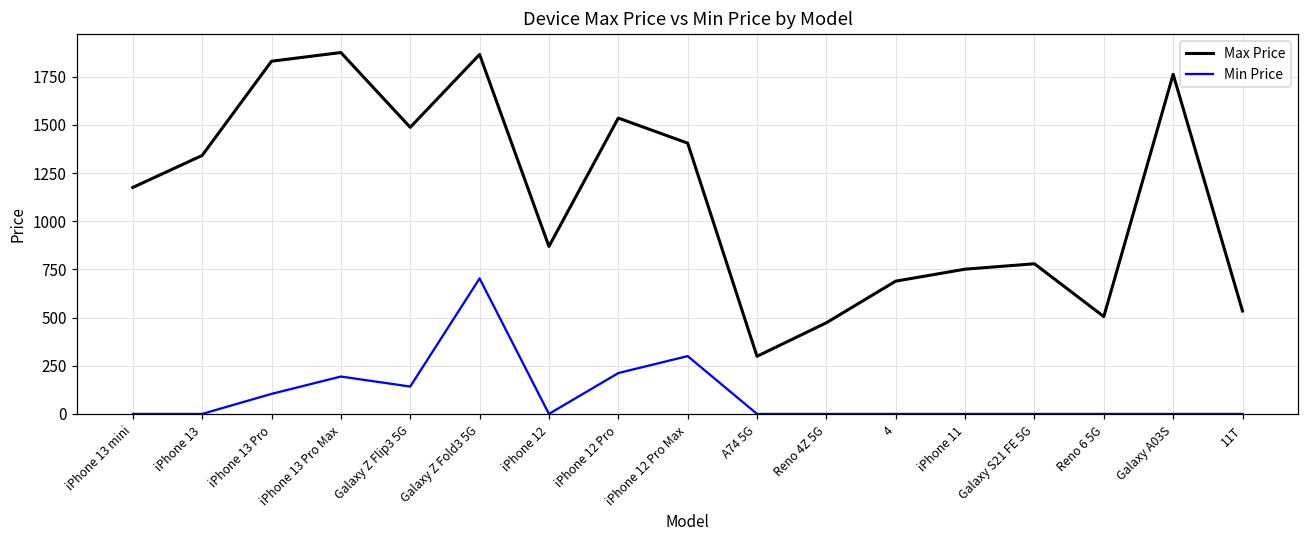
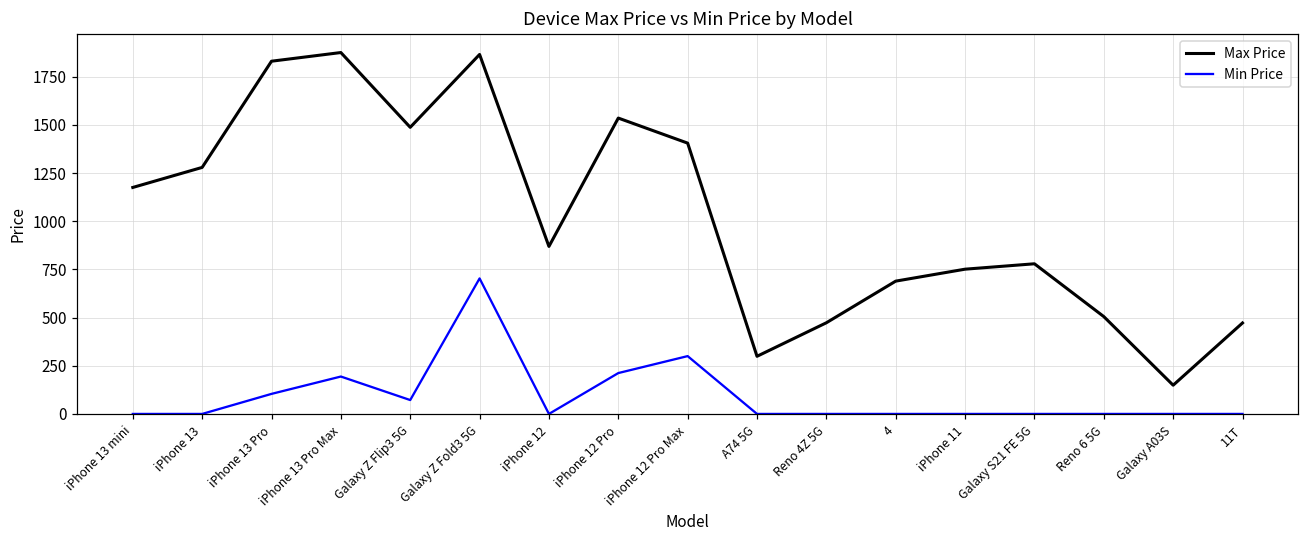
  {
    "Max Price": {
      "iPhone 13 mini": 1180,
-     "iPhone 13": 1340,
+     "iPhone 13": 1280,
      "iPhone 13 Pro": 1830,
      "iPhone 13 Pro Max": 1880,
      "Galaxy Z Flip3 5G": 1490,
      "Galaxy Z Fold3 5G": 1870,
      "iPhone 12": 870,
      "iPhone 12 Pro": 1540,
      "iPhone 12 Pro Max": 1410,
      "A74 5G": 300,
      "Reno 4Z 5G": 470,
      "4": 690,
      "iPhone 11": 750,
      "Galaxy S21 FE 5G": 780,
      "Reno 6 5G": 510,
-     "Galaxy A03S": 1760,
-     "11T": 530
+     "Galaxy A03S": 150,
+     "11T": 470
    },
    "Min Price": {
      "iPhone 13 mini": 0,
      "iPhone 13": 0,
      "iPhone 13 Pro": 100,
      "iPhone 13 Pro Max": 190,
-     "Galaxy Z Flip3 5G": 140,
+     "Galaxy Z Flip3 5G": 70,
      "Galaxy Z Fold3 5G": 700,
      "iPhone 12": 0,
      "iPhone 12 Pro": 210,
      "iPhone 12 Pro Max": 300,
      "A74 5G": 0,
      "Reno 4Z 5G": 0,
      "4": 0,
      "iPhone 11": 0,
      "Galaxy S21 FE 5G": 0,
      "Reno 6 5G": 0,
      "Galaxy A03S": 0,
      "11T": 0
    }
  }
